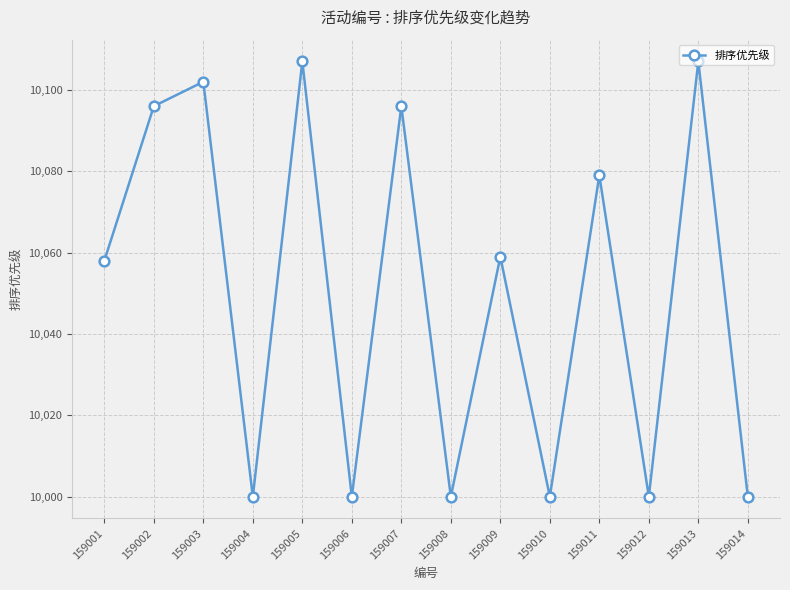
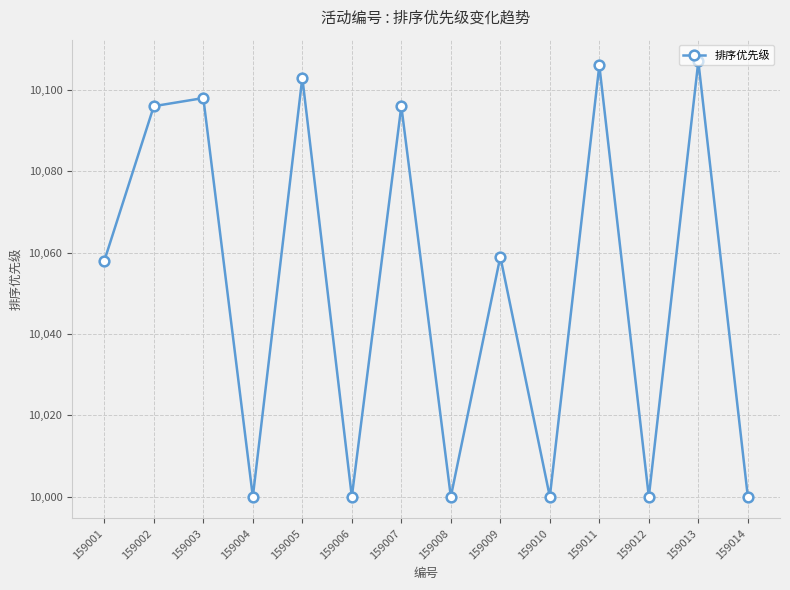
  {
    "159001": "10,058",
    "159002": "10,096",
-   "159003": "10,102",
+   "159003": "10,098",
    "159004": "10,000",
-   "159005": "10,107",
+   "159005": "10,103",
    "159006": "10,000",
    "159007": "10,096",
    "159008": "10,000",
    "159009": "10,059",
    "159010": "10,000",
-   "159011": "10,079",
+   "159011": "10,106",
    "159012": "10,000",
    "159014": "10,000"
  }
